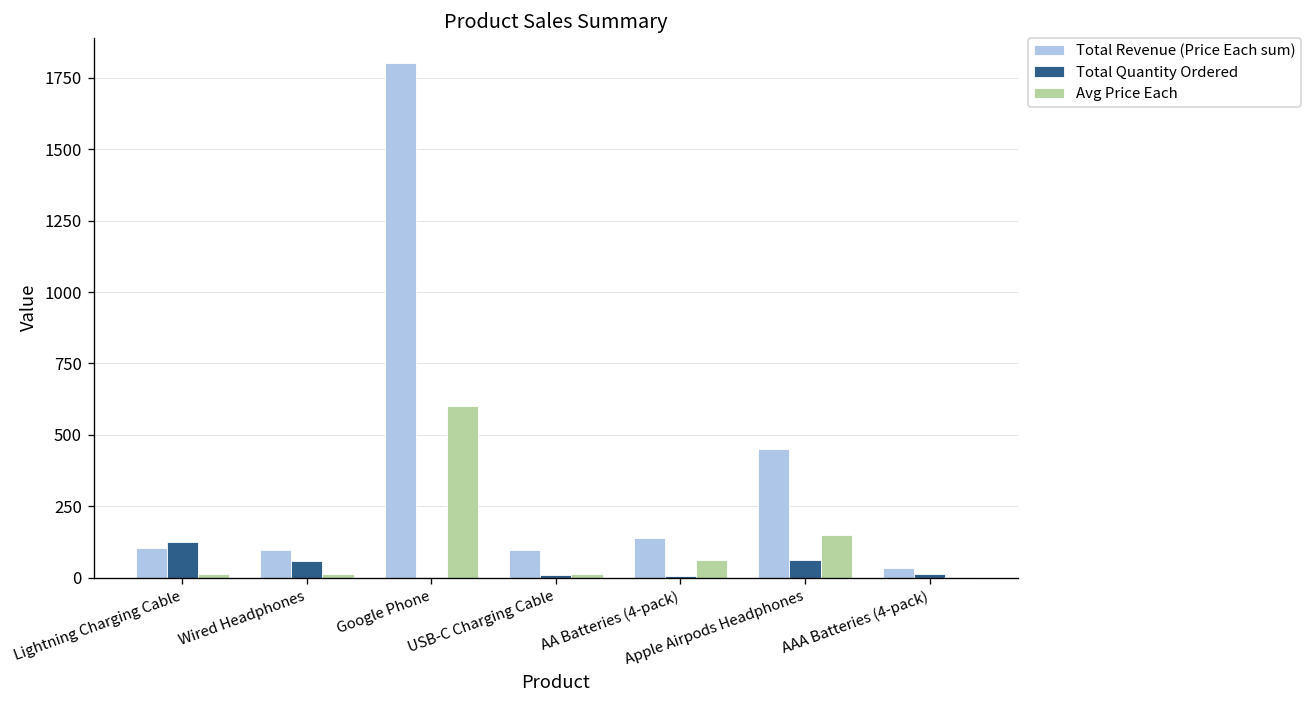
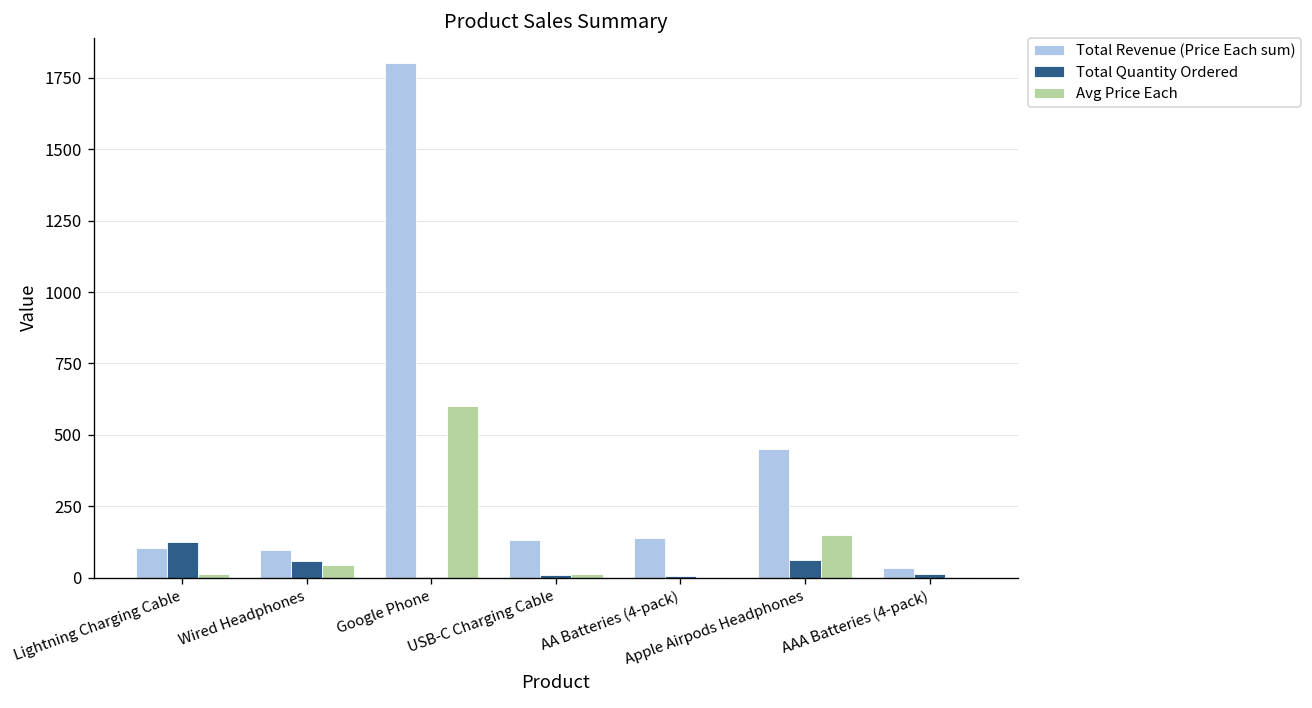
  {
    "Total Revenue (Price Each sum)": {
      "Lightning Charging Cable": 100,
      "Wired Headphones": 100,
      "Google Phone": 1800,
-     "USB-C Charging Cable": 100,
+     "USB-C Charging Cable": 130,
      "AA Batteries (4-pack)": 140,
      "Apple Airpods Headphones": 450,
      "AAA Batteries (4-pack)": 40
    },
    "Total Quantity Ordered": {
      "Lightning Charging Cable": 130,
      "Wired Headphones": 60,
      "USB-C Charging Cable": 10,
      "Apple Airpods Headphones": 60,
      "AAA Batteries (4-pack)": 10
    },
    "Avg Price Each": {
      "Lightning Charging Cable": 10,
-     "Wired Headphones": 10,
+     "Wired Headphones": 50,
      "Google Phone": 600,
      "USB-C Charging Cable": 10,
-     "AA Batteries (4-pack)": 60,
+     "AA Batteries (4-pack)": 0,
      "Apple Airpods Headphones": 150
    }
  }
